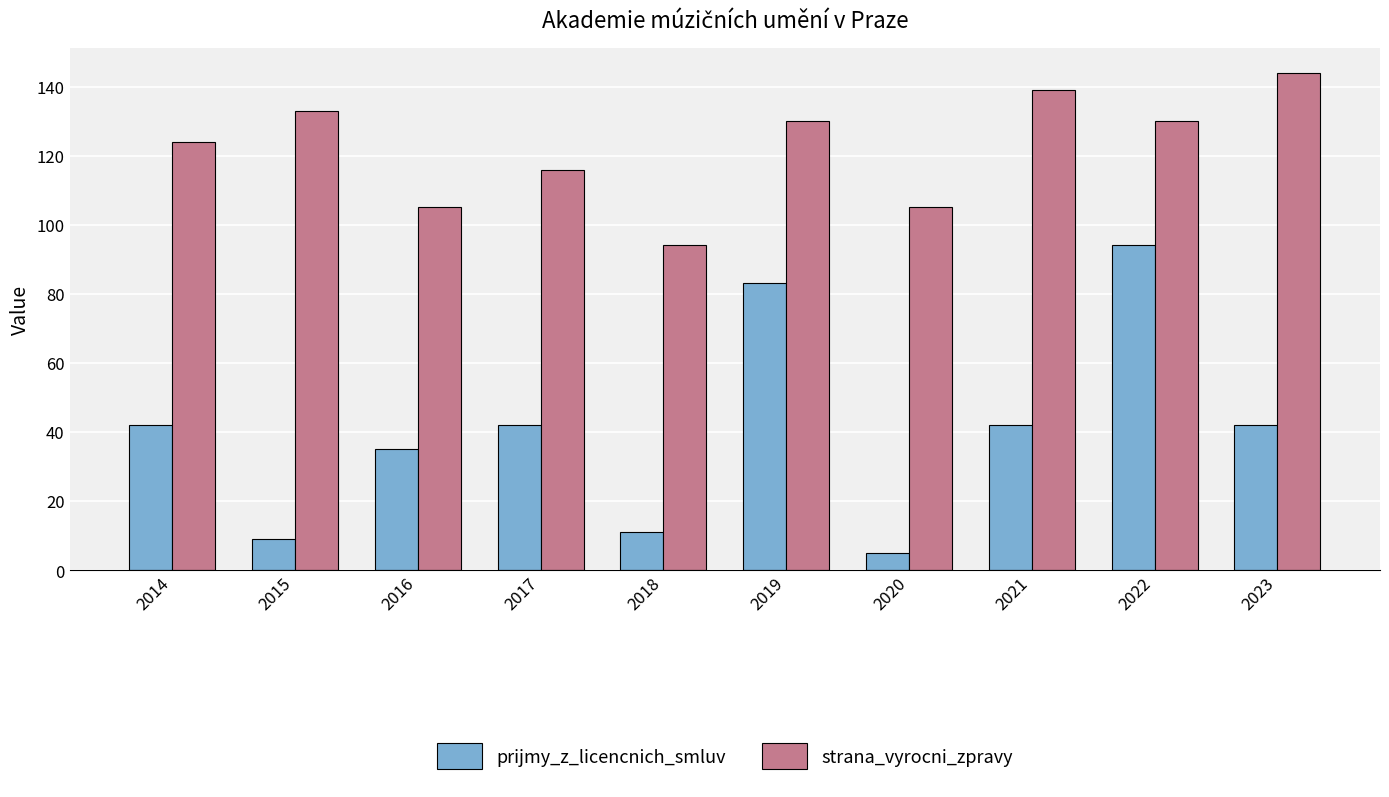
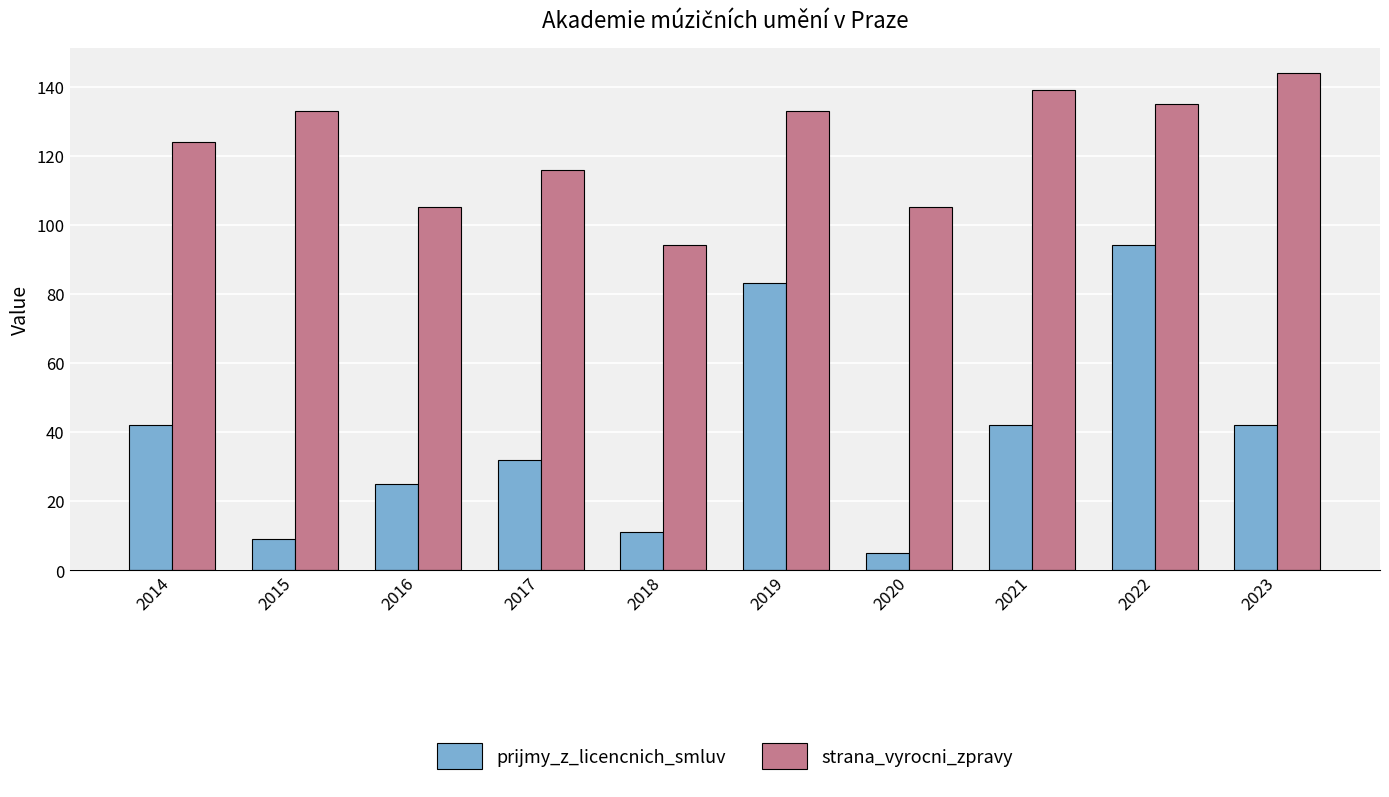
  {
    "prijmy_z_licencnich_smluv": {
      "2014": 42,
      "2015": 9,
-     "2016": 35,
-     "2017": 42,
+     "2016": 25,
+     "2017": 32,
      "2018": 11,
      "2019": 83,
      "2020": 5,
      "2021": 42,
      "2022": 94,
      "2023": 42
    },
    "strana_vyrocni_zpravy": {
      "2014": 124,
      "2015": 133,
      "2016": 105,
      "2017": 116,
      "2018": 94,
-     "2019": 130,
+     "2019": 133,
      "2020": 105,
      "2021": 139,
-     "2022": 130,
+     "2022": 135,
      "2023": 144
    }
  }
